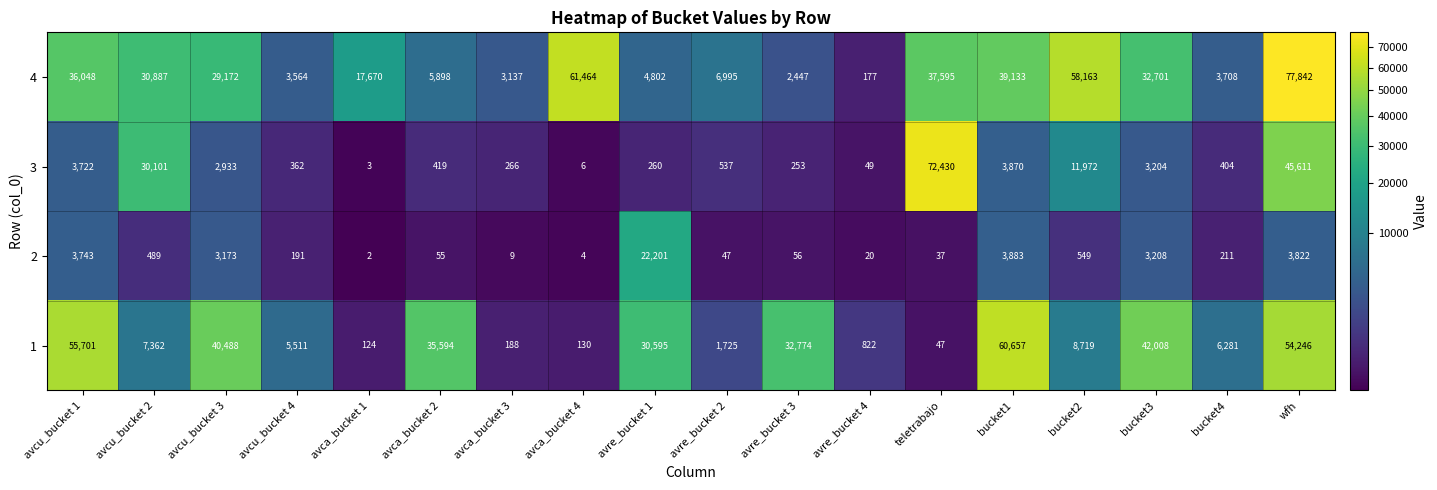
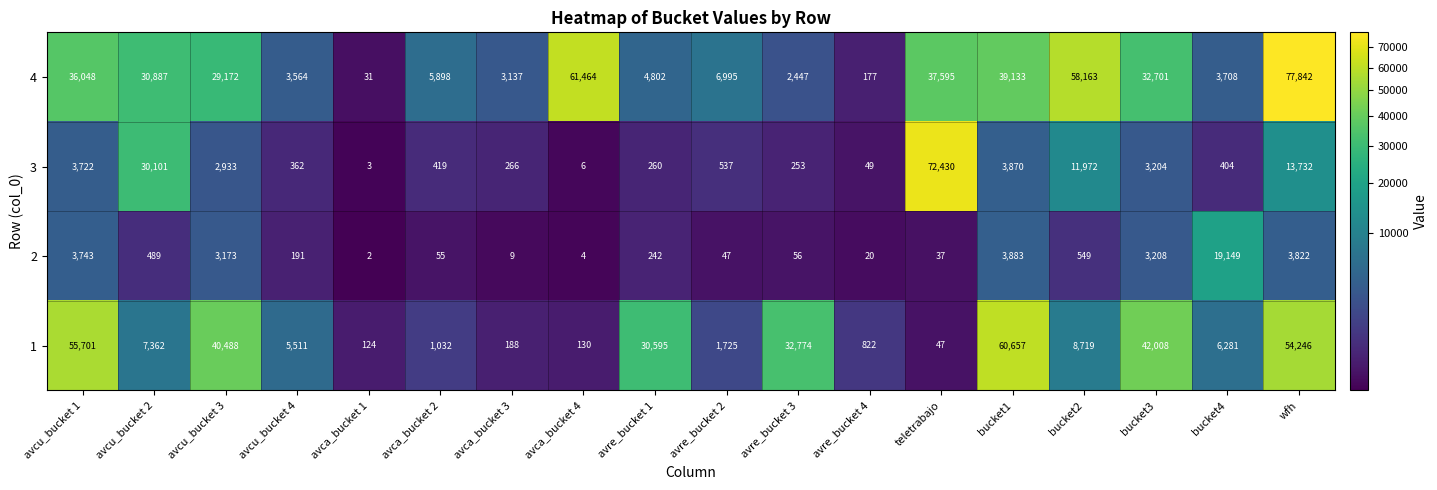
  {
    "4": {
      "avcu_bucket 1": "36,048",
      "avcu_bucket 2": "30,887",
      "avcu_bucket 3": "29,172",
      "avcu_bucket 4": "3,564",
-     "avca_bucket 1": "17,670",
+     "avca_bucket 1": "31",
      "avca_bucket 2": "5,898",
      "avca_bucket 3": "3,137",
      "avca_bucket 4": "61,464",
      "avre_bucket 1": "4,802",
      "avre_bucket 2": "6,995",
      "avre_bucket 3": "2,447",
      "avre_bucket 4": "177",
      "teletrabajo": "37,595",
      "bucket1": "39,133",
      "bucket2": "58,163",
      "bucket3": "32,701",
      "bucket4": "3,708",
      "wfh": "77,842"
    },
    "3": {
      "avcu_bucket 1": "3,722",
      "avcu_bucket 2": "30,101",
      "avcu_bucket 3": "2,933",
      "avcu_bucket 4": "362",
      "avca_bucket 1": "3",
      "avca_bucket 2": "419",
      "avca_bucket 3": "266",
      "avca_bucket 4": "6",
      "avre_bucket 1": "260",
      "avre_bucket 2": "537",
      "avre_bucket 3": "253",
      "avre_bucket 4": "49",
      "teletrabajo": "72,430",
      "bucket1": "3,870",
      "bucket2": "11,972",
      "bucket3": "3,204",
      "bucket4": "404",
-     "wfh": "45,611"
+     "wfh": "13,732"
    },
    "2": {
      "avcu_bucket 1": "3,743",
      "avcu_bucket 2": "489",
      "avcu_bucket 3": "3,173",
      "avcu_bucket 4": "191",
      "avca_bucket 1": "2",
      "avca_bucket 2": "55",
      "avca_bucket 3": "9",
      "avca_bucket 4": "4",
-     "avre_bucket 1": "22,201",
+     "avre_bucket 1": "242",
      "avre_bucket 2": "47",
      "avre_bucket 3": "56",
      "avre_bucket 4": "20",
      "teletrabajo": "37",
      "bucket1": "3,883",
      "bucket2": "549",
      "bucket3": "3,208",
-     "bucket4": "211",
+     "bucket4": "19,149",
      "wfh": "3,822"
    },
    "1": {
      "avcu_bucket 1": "55,701",
      "avcu_bucket 2": "7,362",
      "avcu_bucket 3": "40,488",
      "avcu_bucket 4": "5,511",
      "avca_bucket 1": "124",
-     "avca_bucket 2": "35,594",
+     "avca_bucket 2": "1,032",
      "avca_bucket 3": "188",
      "avca_bucket 4": "130",
      "avre_bucket 1": "30,595",
      "avre_bucket 2": "1,725",
      "avre_bucket 3": "32,774",
      "avre_bucket 4": "822",
      "teletrabajo": "47",
      "bucket1": "60,657",
      "bucket2": "8,719",
      "bucket3": "42,008",
      "bucket4": "6,281",
      "wfh": "54,246"
    }
  }
